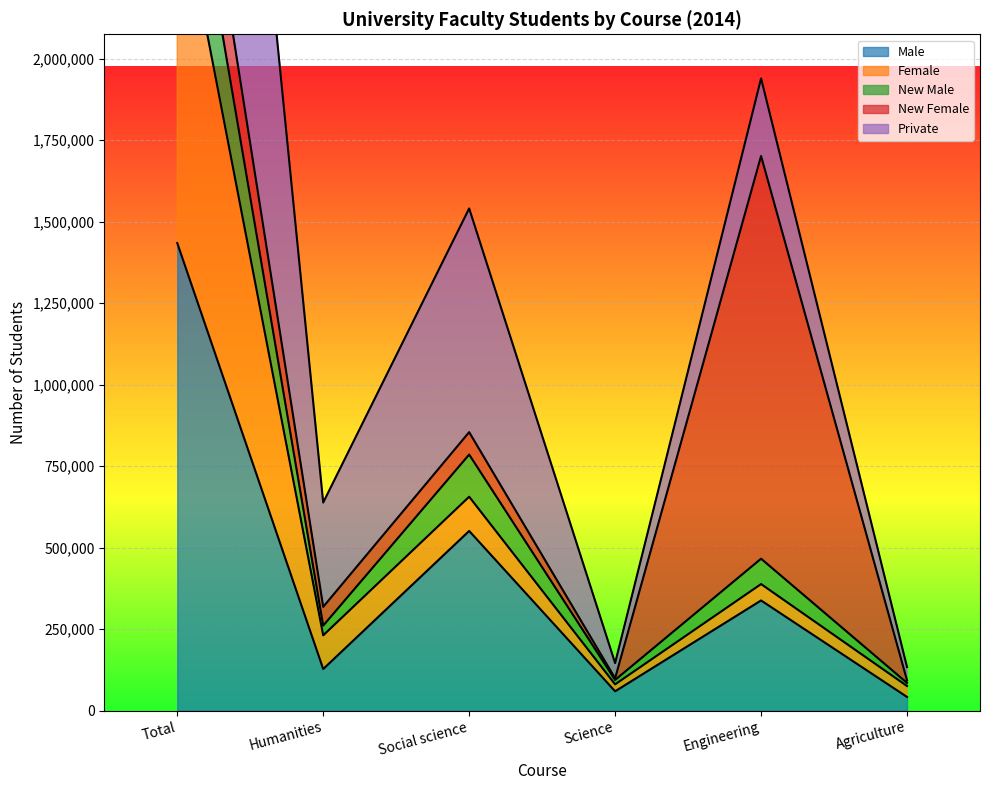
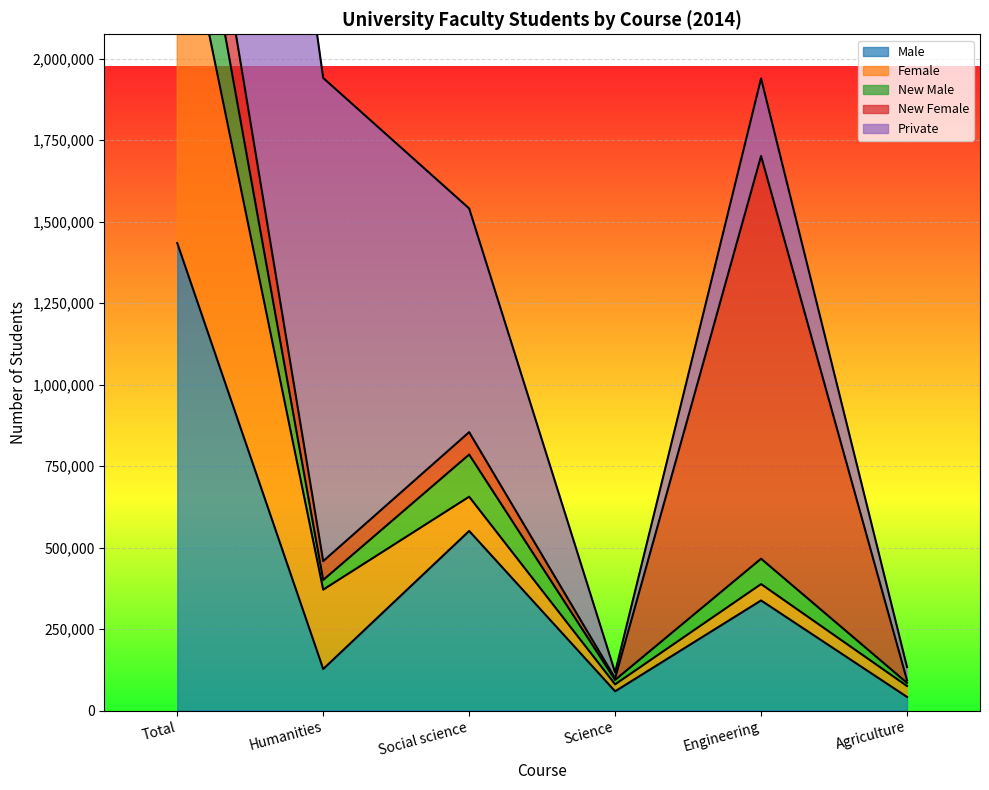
  {
    "Male": {
      "Total": "1,430,000",
      "Humanities": "130,000",
      "Social science": "550,000",
      "Science": "60,000",
      "Engineering": "340,000",
      "Agriculture": "40,000"
    },
    "Female": {
-     "Humanities": "100,000",
+     "Humanities": "240,000",
      "Social science": "100,000",
      "Science": "20,000",
      "Engineering": "50,000",
      "Agriculture": "30,000"
    },
    "New Male": {
      "Humanities": "30,000",
      "Social science": "130,000",
      "Engineering": "80,000"
    },
    "New Female": {
      "Humanities": "60,000",
      "Social science": "70,000",
      "Engineering": "1,240,000"
    },
    "Private": {
-     "Humanities": "320,000",
+     "Humanities": "1,480,000",
      "Social science": "690,000",
-     "Science": "50,000",
+     "Science": "20,000",
      "Engineering": "240,000",
      "Agriculture": "40,000"
    }
  }
